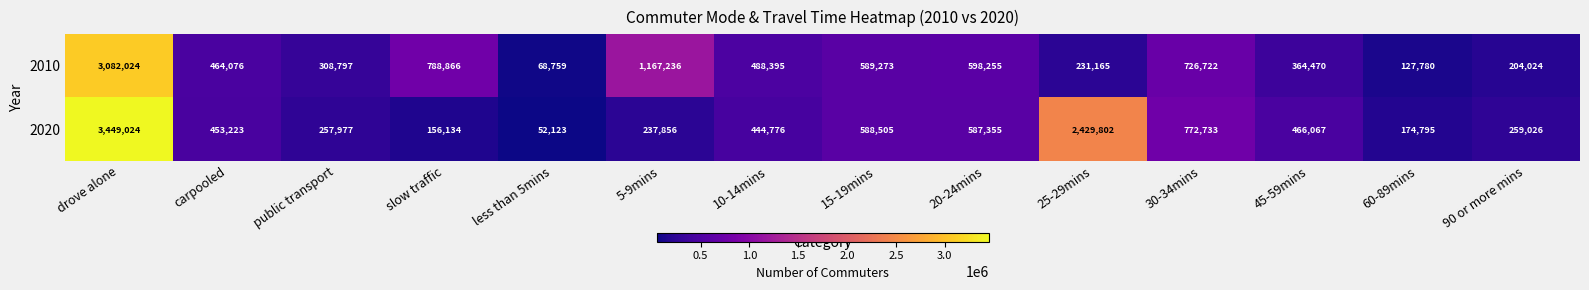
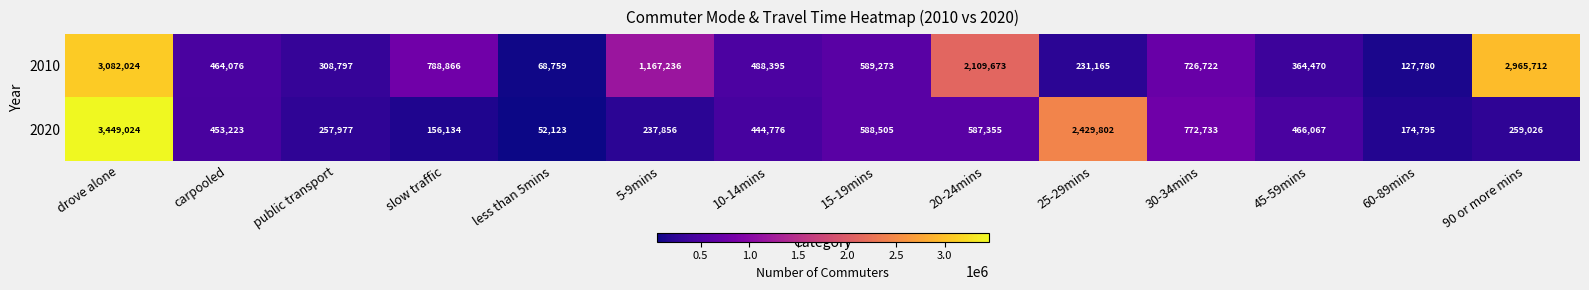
  {
    "2010": {
      "drove alone": "3,082,024",
      "carpooled": "464,076",
      "public transport": "308,797",
      "slow traffic": "788,866",
      "less than 5mins": "68,759",
      "5-9mins": "1,167,236",
      "10-14mins": "488,395",
      "15-19mins": "589,273",
-     "20-24mins": "598,255",
+     "20-24mins": "2,109,673",
      "25-29mins": "231,165",
      "30-34mins": "726,722",
      "45-59mins": "364,470",
      "60-89mins": "127,780",
-     "90 or more mins": "204,024"
+     "90 or more mins": "2,965,712"
    },
    "2020": {
      "drove alone": "3,449,024",
      "carpooled": "453,223",
      "public transport": "257,977",
      "slow traffic": "156,134",
      "less than 5mins": "52,123",
      "5-9mins": "237,856",
      "10-14mins": "444,776",
      "15-19mins": "588,505",
      "20-24mins": "587,355",
      "25-29mins": "2,429,802",
      "30-34mins": "772,733",
      "45-59mins": "466,067",
      "60-89mins": "174,795",
      "90 or more mins": "259,026"
    }
  }
